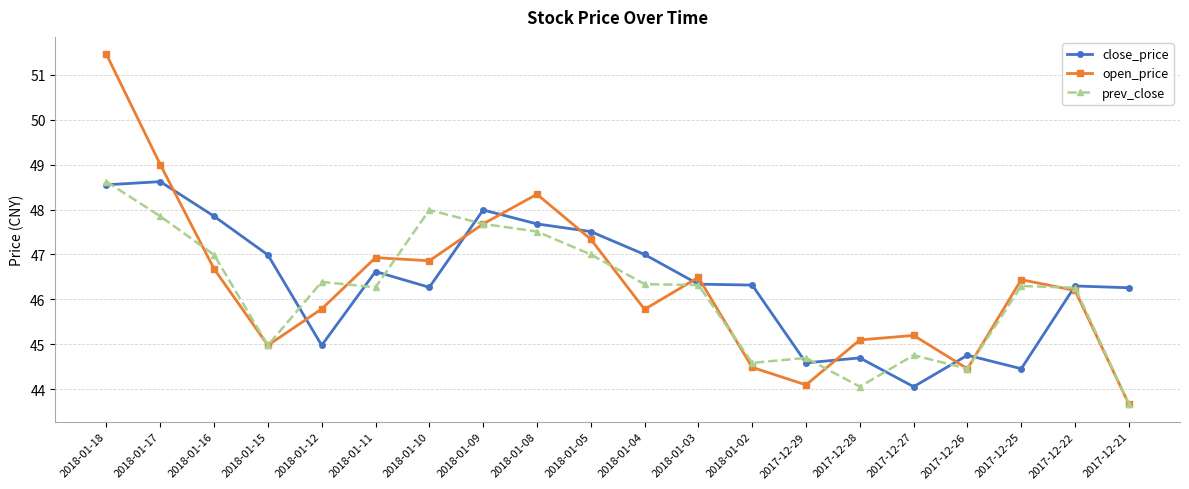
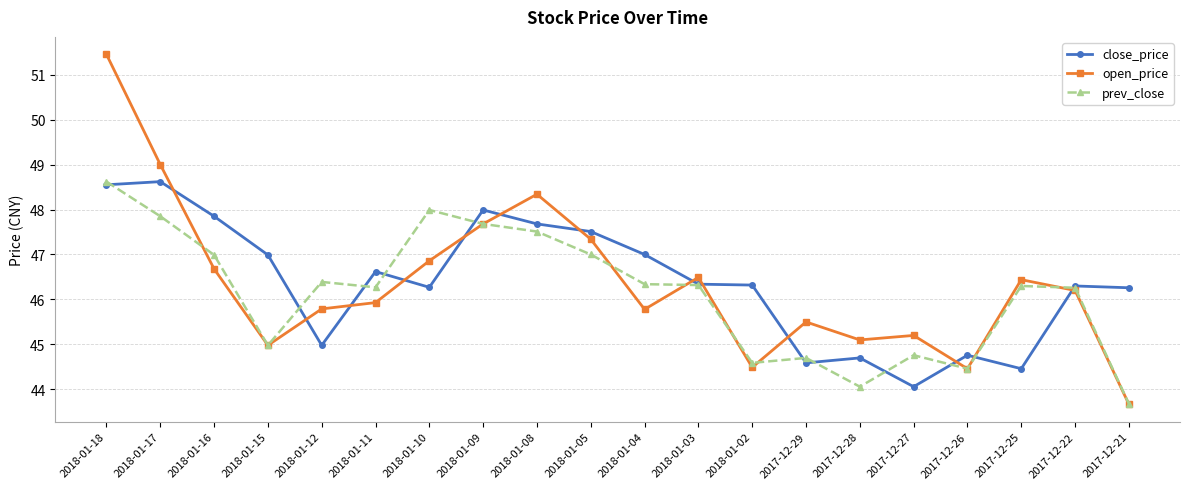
  {
    "close_price": {
      "2018-01-18": 48.6,
      "2018-01-17": 48.6,
      "2018-01-16": 47.9,
      "2018-01-15": 47.0,
      "2018-01-12": 45.0,
      "2018-01-11": 46.6,
      "2018-01-10": 46.3,
      "2018-01-09": 48.0,
      "2018-01-08": 47.7,
      "2018-01-05": 47.5,
      "2018-01-04": 47.0,
      "2018-01-02": 46.3,
      "2017-12-29": 44.6,
      "2017-12-28": 44.7,
      "2017-12-27": 44.1,
      "2017-12-26": 44.8,
      "2017-12-25": 44.5,
      "2017-12-21": 46.3
    },
    "open_price": {
      "2018-01-18": 51.5,
      "2018-01-17": 49.0,
      "2018-01-16": 46.7,
      "2018-01-12": 45.8,
-     "2018-01-11": 46.9,
+     "2018-01-11": 45.9,
      "2018-01-10": 46.9,
      "2018-01-08": 48.3,
      "2018-01-05": 47.3,
      "2018-01-04": 45.8,
      "2018-01-03": 46.5,
      "2018-01-02": 44.5,
-     "2017-12-29": 44.1,
+     "2017-12-29": 45.5,
      "2017-12-28": 45.1,
      "2017-12-27": 45.2,
      "2017-12-25": 46.4,
      "2017-12-22": 46.2
    },
    "prev_close": {
      "2018-01-18": 48.6,
      "2018-01-17": 47.9,
      "2018-01-16": 47.0,
      "2018-01-12": 46.4,
      "2018-01-11": 46.3,
      "2018-01-10": 48.0,
      "2018-01-08": 47.5,
      "2018-01-05": 47.0,
      "2018-01-04": 46.3,
      "2018-01-02": 44.6,
      "2017-12-29": 44.7,
      "2017-12-28": 44.1,
      "2017-12-27": 44.8,
      "2017-12-25": 46.3
    }
  }
